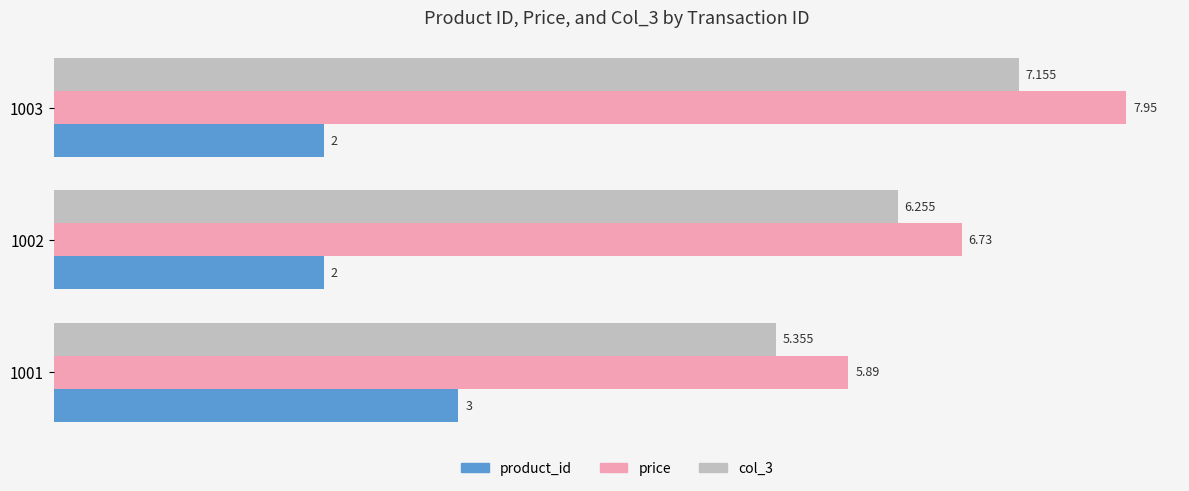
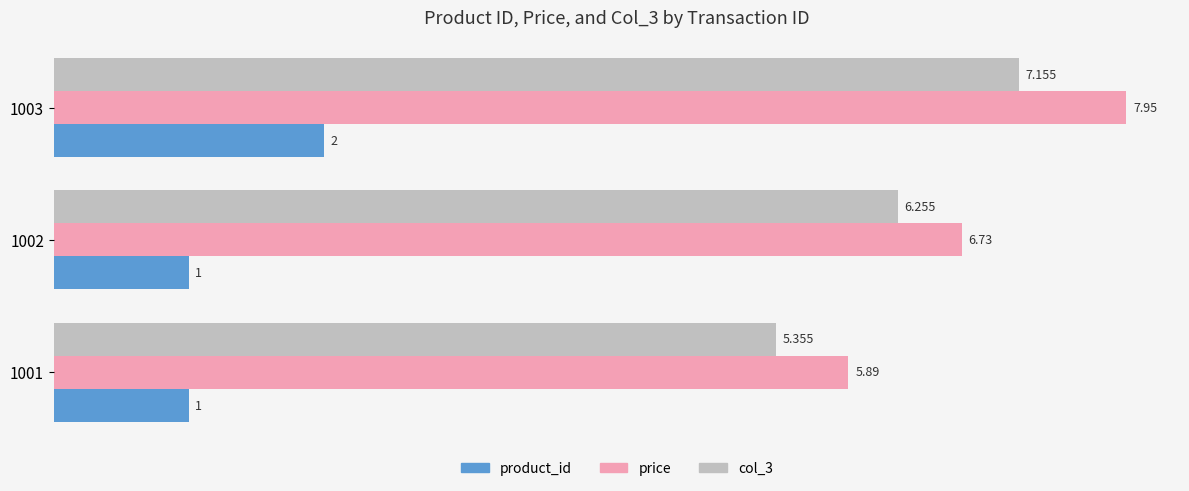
  {
    "product_id": {
      "1003": 2,
-     "1002": 2,
-     "1001": 3
+     "1002": 1,
+     "1001": 1
    },
    "price": {
      "1003": 7.95,
      "1002": 6.73,
      "1001": 5.89
    },
    "col_3": {
      "1003": 7.155,
      "1002": 6.255,
      "1001": 5.355
    }
  }
